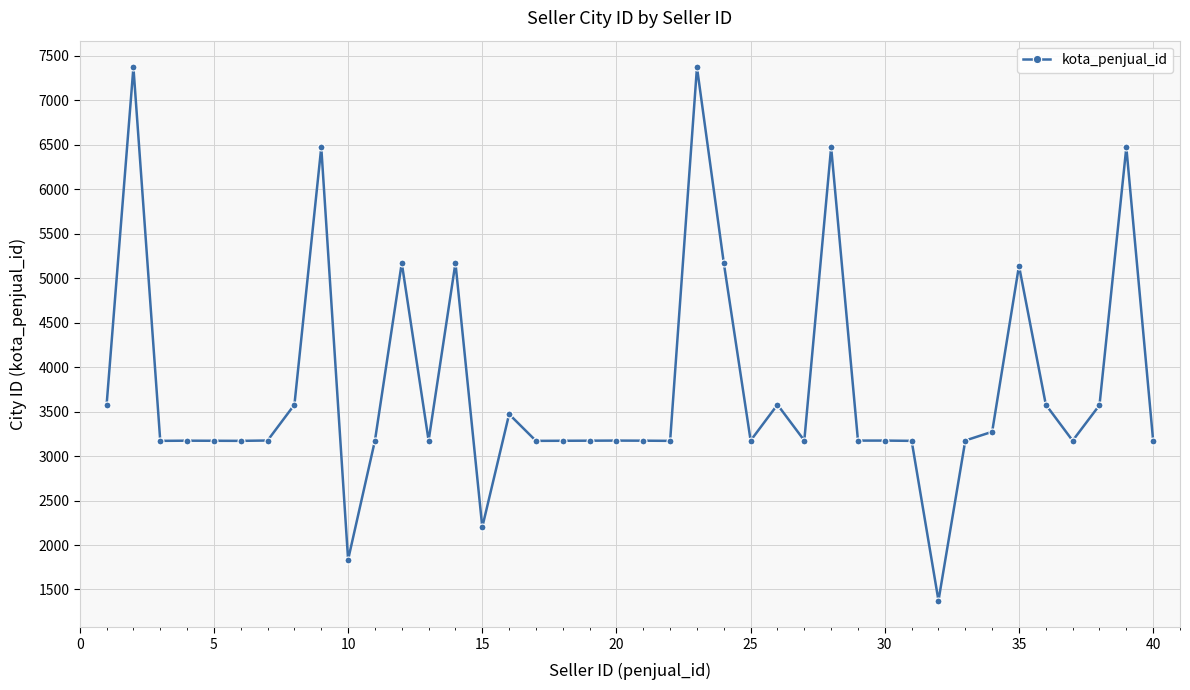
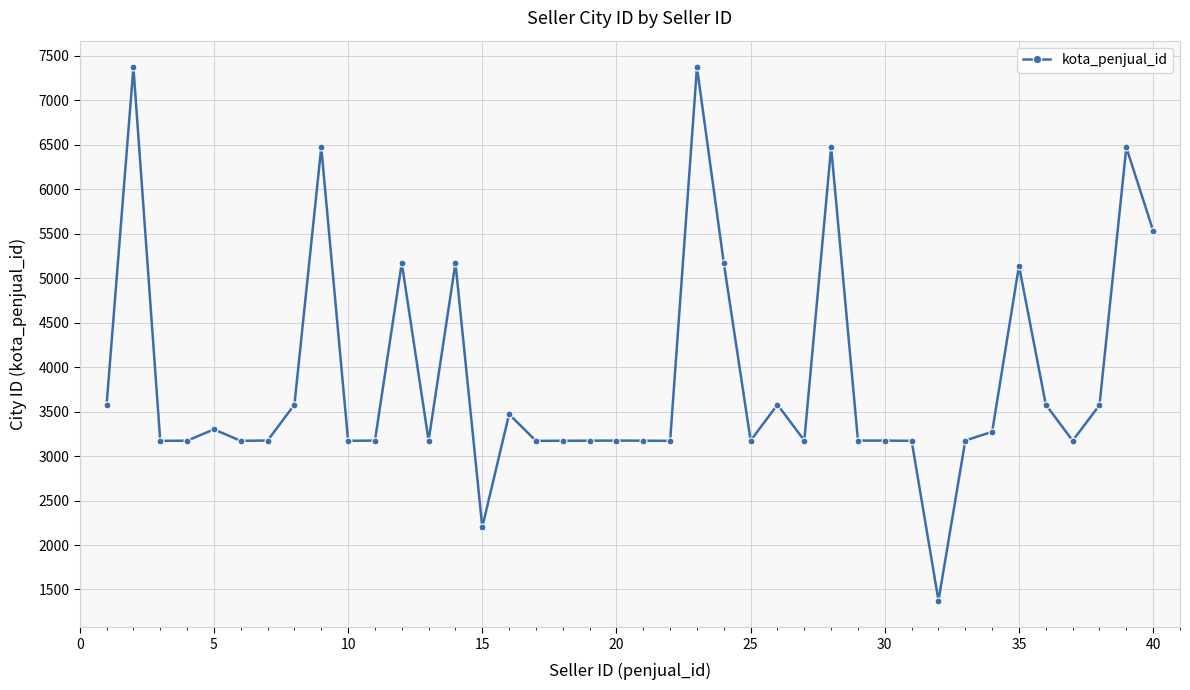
  {
-   "5": 3200,
-   "10": 1800,
+   "5": 3300,
+   "10": 3200,
    "15": 2200,
    "20": 3200,
    "25": 3200,
    "30": 3200,
    "35": 5100,
-   "40": 3200
+   "40": 5500
  }
